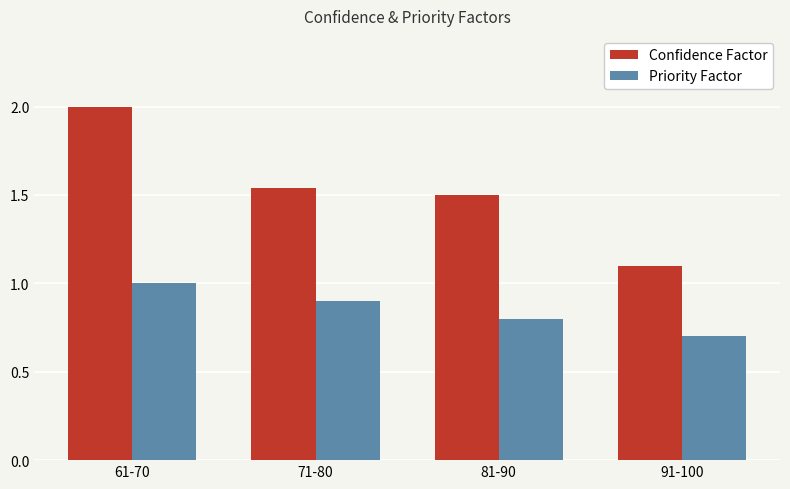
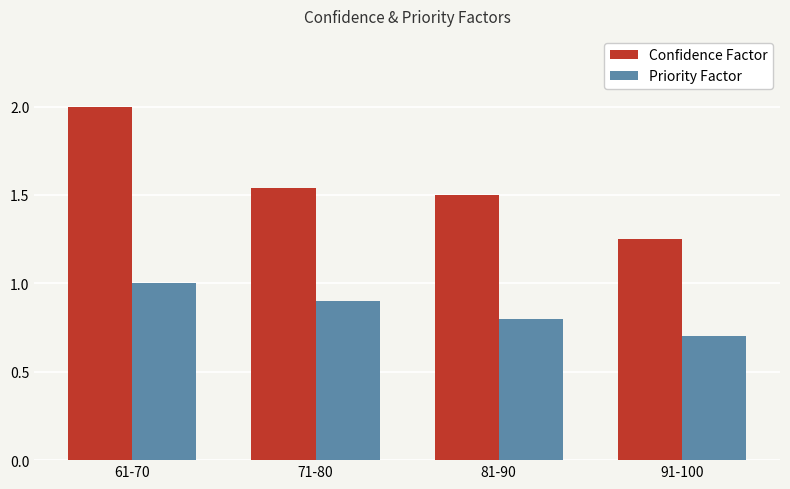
  {
    "Confidence Factor": {
      "61-70": 2.00,
      "71-80": 1.54,
      "81-90": 1.50,
-     "91-100": 1.10
+     "91-100": 1.25
    },
    "Priority Factor": {
      "61-70": 1.00,
      "71-80": 0.90,
      "81-90": 0.80,
      "91-100": 0.70
    }
  }
